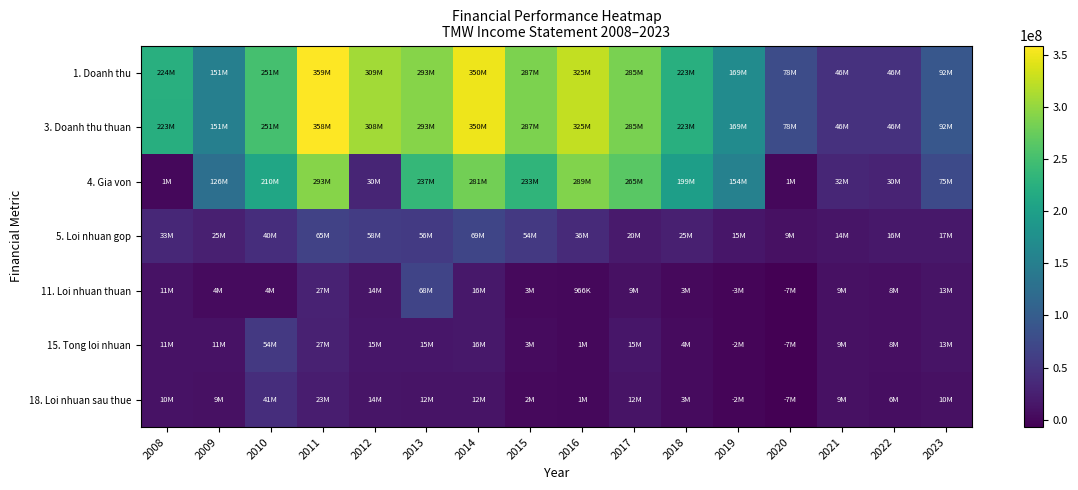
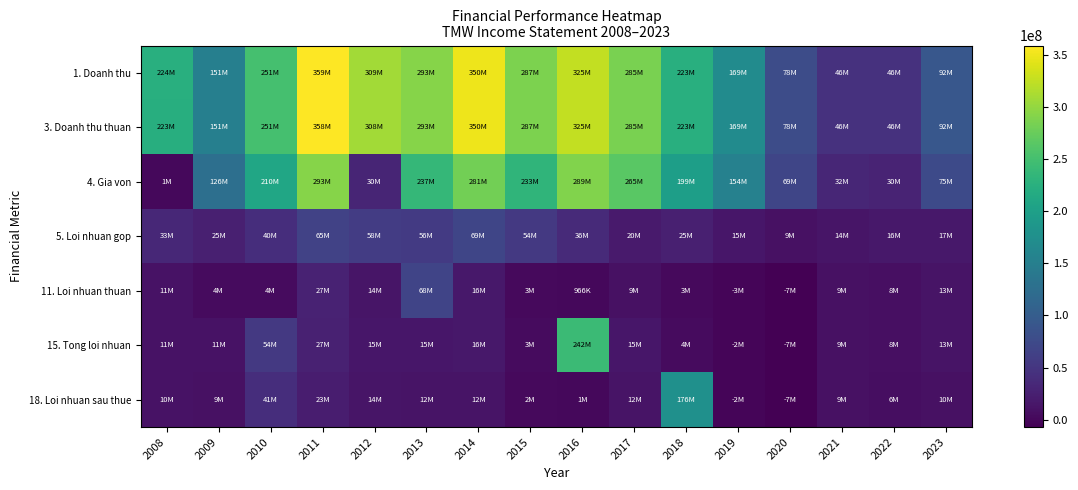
  {
    "1. Doanh thu": {
      "2008": "224M",
      "2009": "151M",
      "2010": "251M",
      "2011": "359M",
      "2012": "309M",
      "2013": "293M",
      "2014": "350M",
      "2015": "287M",
      "2016": "325M",
      "2017": "285M",
      "2018": "223M",
      "2019": "169M",
      "2020": "78M",
      "2021": "46M",
      "2022": "46M",
      "2023": "92M"
    },
    "3. Doanh thu thuan": {
      "2008": "223M",
      "2009": "151M",
      "2010": "251M",
      "2011": "358M",
      "2012": "308M",
      "2013": "293M",
      "2014": "350M",
      "2015": "287M",
      "2016": "325M",
      "2017": "285M",
      "2018": "223M",
      "2019": "169M",
      "2020": "78M",
      "2021": "46M",
      "2022": "46M",
      "2023": "92M"
    },
    "4. Gia von": {
      "2008": "1M",
      "2009": "126M",
      "2010": "210M",
      "2011": "293M",
      "2012": "30M",
      "2013": "237M",
      "2014": "281M",
      "2015": "233M",
      "2016": "289M",
      "2017": "265M",
      "2018": "199M",
      "2019": "154M",
-     "2020": "1M",
+     "2020": "69M",
      "2021": "32M",
      "2022": "30M",
      "2023": "75M"
    },
    "5. Loi nhuan gop": {
      "2008": "33M",
      "2009": "25M",
      "2010": "40M",
      "2011": "65M",
      "2012": "58M",
      "2013": "56M",
      "2014": "69M",
      "2015": "54M",
      "2016": "36M",
      "2017": "20M",
      "2018": "25M",
      "2019": "15M",
      "2020": "9M",
      "2021": "14M",
      "2022": "16M",
      "2023": "17M"
    },
    "11. Loi nhuan thuan": {
      "2008": "11M",
      "2009": "4M",
      "2010": "4M",
      "2011": "27M",
      "2012": "14M",
      "2013": "68M",
      "2014": "16M",
      "2015": "3M",
      "2016": "966K",
      "2017": "9M",
      "2018": "3M",
      "2019": "-3M",
      "2020": "-7M",
      "2021": "9M",
      "2022": "8M",
      "2023": "13M"
    },
    "15. Tong loi nhuan": {
      "2008": "11M",
      "2009": "11M",
      "2010": "54M",
      "2011": "27M",
      "2012": "15M",
      "2013": "15M",
      "2014": "16M",
      "2015": "3M",
-     "2016": "1M",
+     "2016": "242M",
      "2017": "15M",
      "2018": "4M",
      "2019": "-2M",
      "2020": "-7M",
      "2021": "9M",
      "2022": "8M",
      "2023": "13M"
    },
    "18. Loi nhuan sau thue": {
      "2008": "10M",
      "2009": "9M",
      "2010": "41M",
      "2011": "23M",
      "2012": "14M",
      "2013": "12M",
      "2014": "12M",
      "2015": "2M",
      "2016": "1M",
      "2017": "12M",
-     "2018": "3M",
+     "2018": "176M",
      "2019": "-2M",
      "2020": "-7M",
      "2021": "9M",
      "2022": "6M",
      "2023": "10M"
    }
  }
